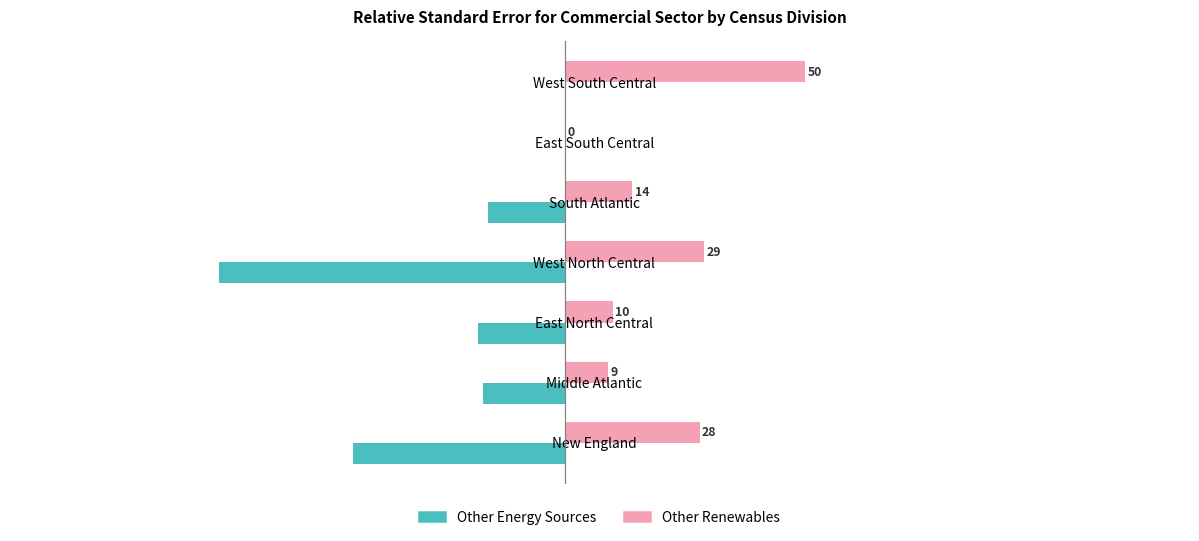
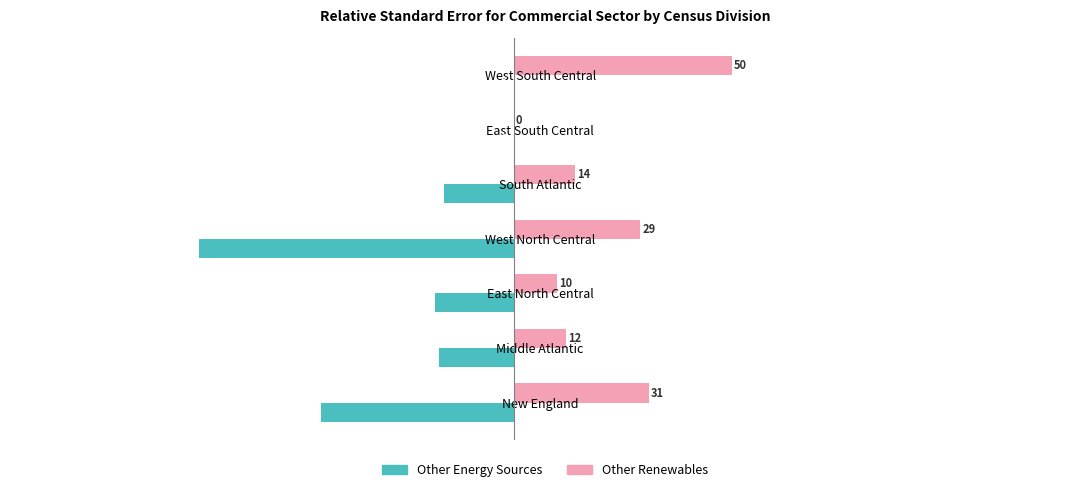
  {
    "Other Renewables": {
      "West South Central": 50,
      "East South Central": 0,
      "South Atlantic": 14,
      "West North Central": 29,
      "East North Central": 10,
-     "Middle Atlantic": 9,
-     "New England": 28
+     "Middle Atlantic": 12,
+     "New England": 31
    }
  }
